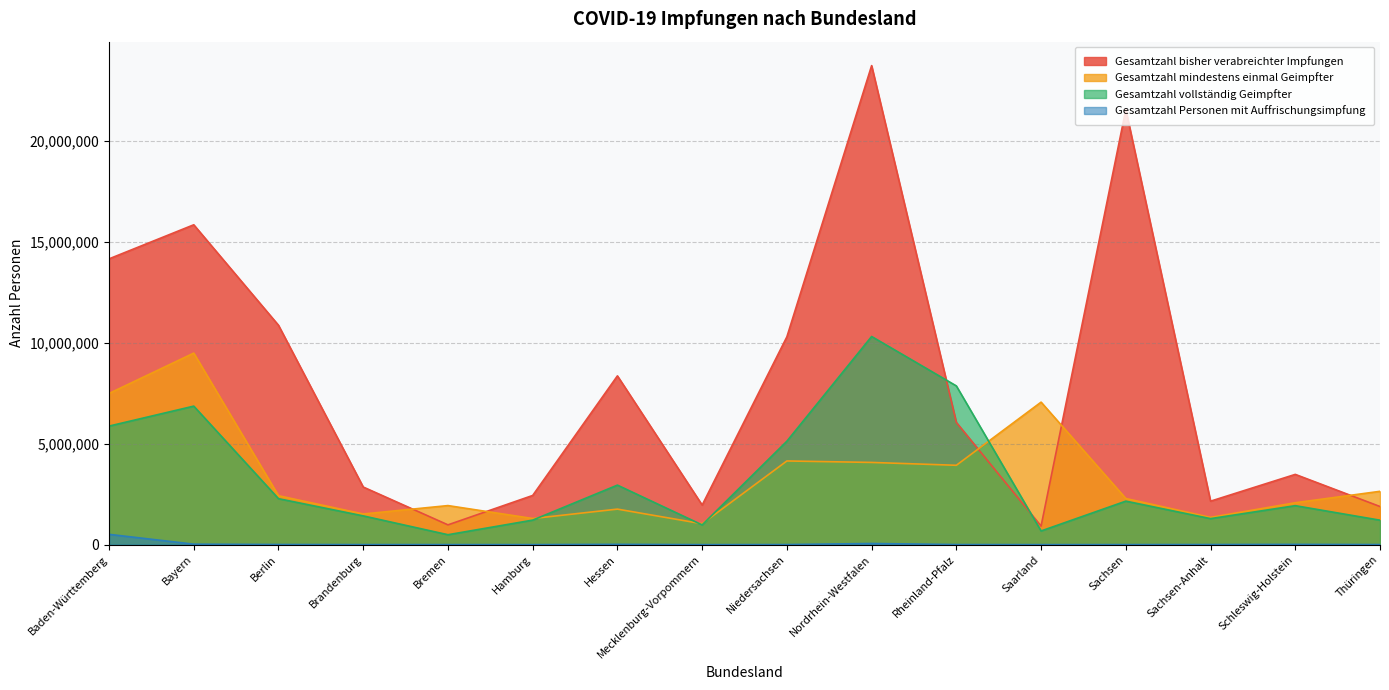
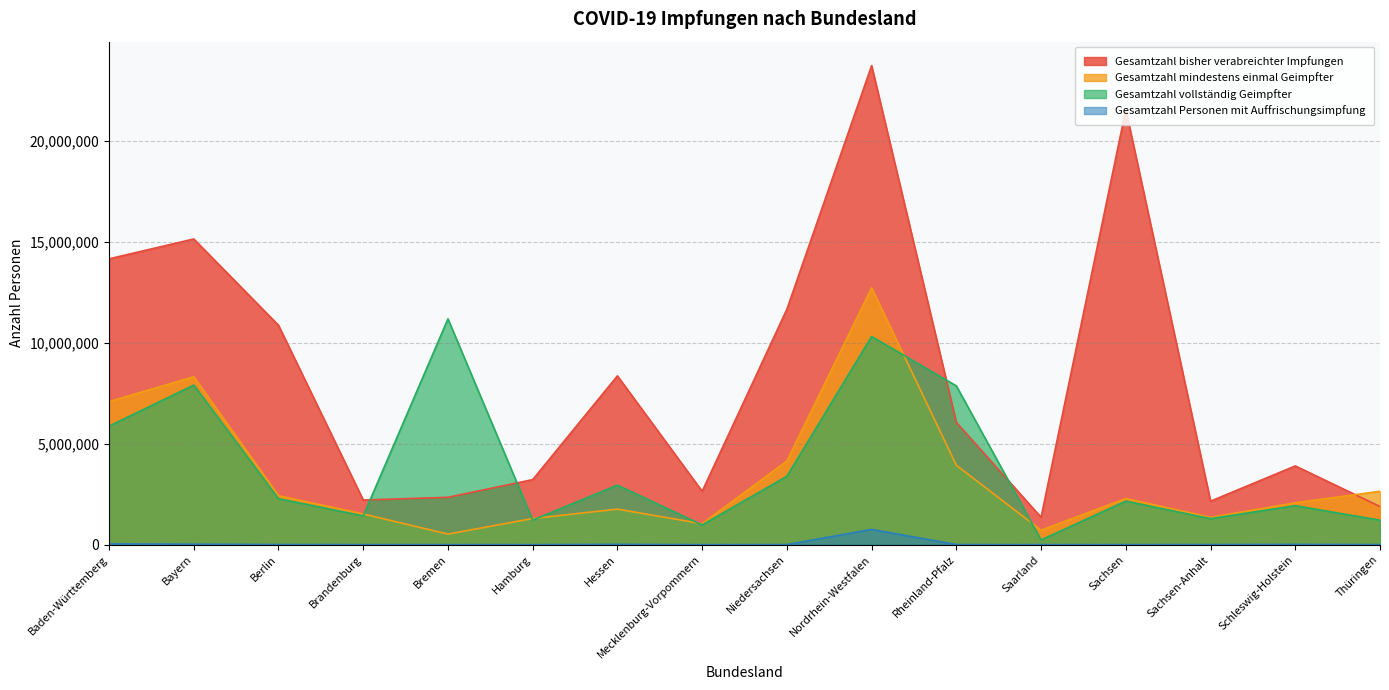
  {
    "Gesamtzahl bisher verabreichter Impfungen": {
      "Baden-Württemberg": "14,200,000",
-     "Bayern": "15,800,000",
+     "Bayern": "15,100,000",
      "Berlin": "10,900,000",
-     "Brandenburg": "2,900,000",
-     "Bremen": "1,000,000",
-     "Hamburg": "2,400,000",
+     "Brandenburg": "2,200,000",
+     "Bremen": "2,300,000",
+     "Hamburg": "3,200,000",
      "Hessen": "8,400,000",
-     "Mecklenburg-Vorpommern": "2,000,000",
-     "Niedersachsen": "10,300,000",
+     "Mecklenburg-Vorpommern": "2,600,000",
+     "Niedersachsen": "11,700,000",
      "Nordrhein-Westfalen": "23,700,000",
      "Rheinland-Pfalz": "6,100,000",
-     "Saarland": "900,000",
+     "Saarland": "1,400,000",
      "Sachsen-Anhalt": "2,200,000",
-     "Schleswig-Holstein": "3,500,000",
+     "Schleswig-Holstein": "3,900,000",
      "Thüringen": "1,900,000"
    },
    "Gesamtzahl mindestens einmal Geimpfter": {
-     "Baden-Württemberg": "7,500,000",
-     "Bayern": "9,500,000",
+     "Baden-Württemberg": "7,100,000",
+     "Bayern": "8,300,000",
      "Berlin": "2,400,000",
-     "Bremen": "1,900,000",
+     "Bremen": "500,000",
      "Hessen": "1,800,000",
      "Niedersachsen": "4,100,000",
-     "Nordrhein-Westfalen": "4,100,000",
+     "Nordrhein-Westfalen": "12,700,000",
      "Rheinland-Pfalz": "3,900,000",
-     "Saarland": "7,100,000",
+     "Saarland": "700,000",
      "Sachsen": "2,300,000",
      "Schleswig-Holstein": "2,100,000",
      "Thüringen": "2,600,000"
    },
    "Gesamtzahl vollständig Geimpfter": {
      "Baden-Württemberg": "5,900,000",
-     "Bayern": "6,900,000",
+     "Bayern": "7,900,000",
      "Berlin": "2,300,000",
-     "Bremen": "500,000",
+     "Bremen": "11,200,000",
      "Hessen": "2,900,000",
-     "Niedersachsen": "5,100,000",
+     "Niedersachsen": "3,400,000",
      "Nordrhein-Westfalen": "10,300,000",
      "Rheinland-Pfalz": "7,900,000",
-     "Saarland": "700,000",
+     "Saarland": "200,000",
      "Sachsen": "2,200,000",
      "Schleswig-Holstein": "1,900,000",
      "Thüringen": "1,200,000"
    },
    "Gesamtzahl Personen mit Auffrischungsimpfung": {
-     "Baden-Württemberg": "500,000",
+     "Baden-Württemberg": "0",
      "Bayern": "0",
      "Berlin": "0",
      "Brandenburg": "0",
      "Bremen": "0",
      "Hamburg": "0",
      "Hessen": "0",
      "Mecklenburg-Vorpommern": "0",
      "Niedersachsen": "0",
-     "Nordrhein-Westfalen": "100,000",
+     "Nordrhein-Westfalen": "800,000",
      "Rheinland-Pfalz": "0",
      "Saarland": "0",
      "Sachsen": "0",
      "Sachsen-Anhalt": "0",
      "Schleswig-Holstein": "0",
      "Thüringen": "0"
    }
  }
